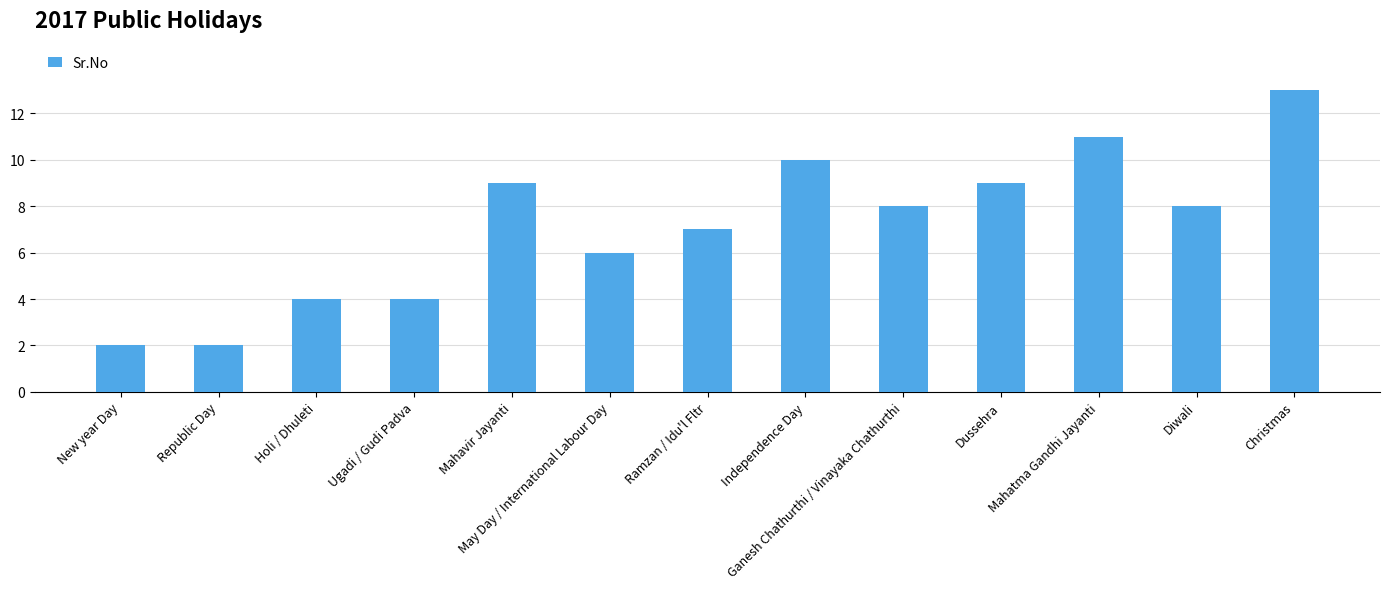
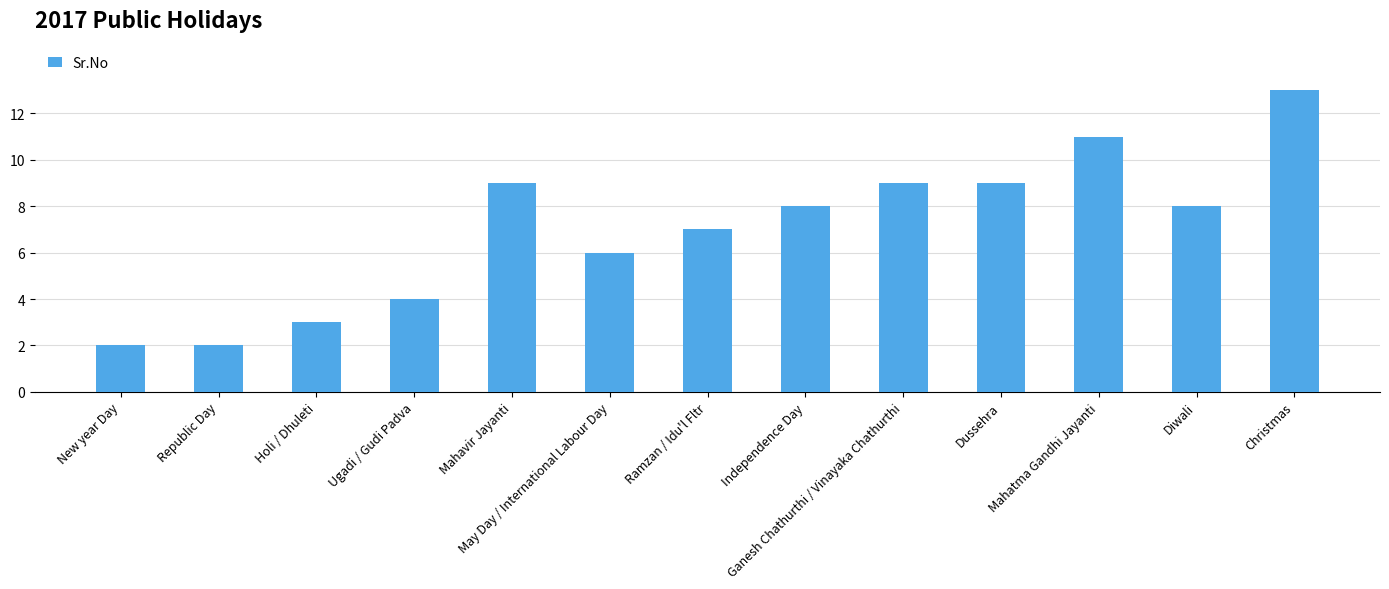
  {
    "New year Day": 2,
    "Republic Day": 2,
-   "Holi / Dhuleti": 4,
+   "Holi / Dhuleti": 3,
    "Ugadi / Gudi Padva": 4,
    "Mahavir Jayanti": 9,
    "May Day / International Labour Day": 6,
    "Ramzan / Idu'l Fltr": 7,
-   "Independence Day": 10,
-   "Ganesh Chathurthi / Vinayaka Chathurthi": 8,
+   "Independence Day": 8,
+   "Ganesh Chathurthi / Vinayaka Chathurthi": 9,
    "Dussehra": 9,
    "Mahatma Gandhi Jayanti": 11,
    "Diwali": 8,
    "Christmas": 13
  }
